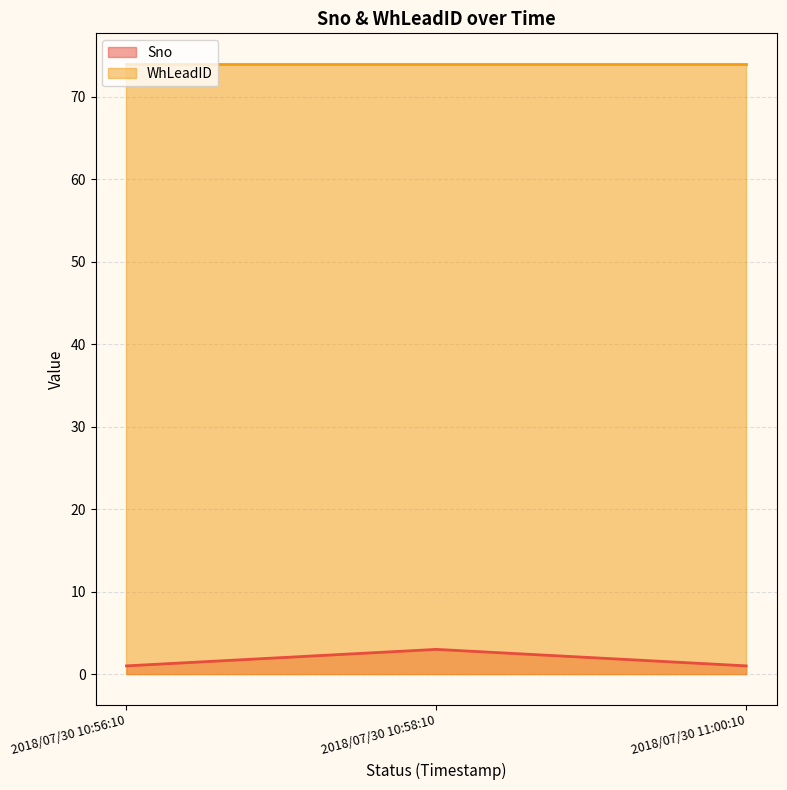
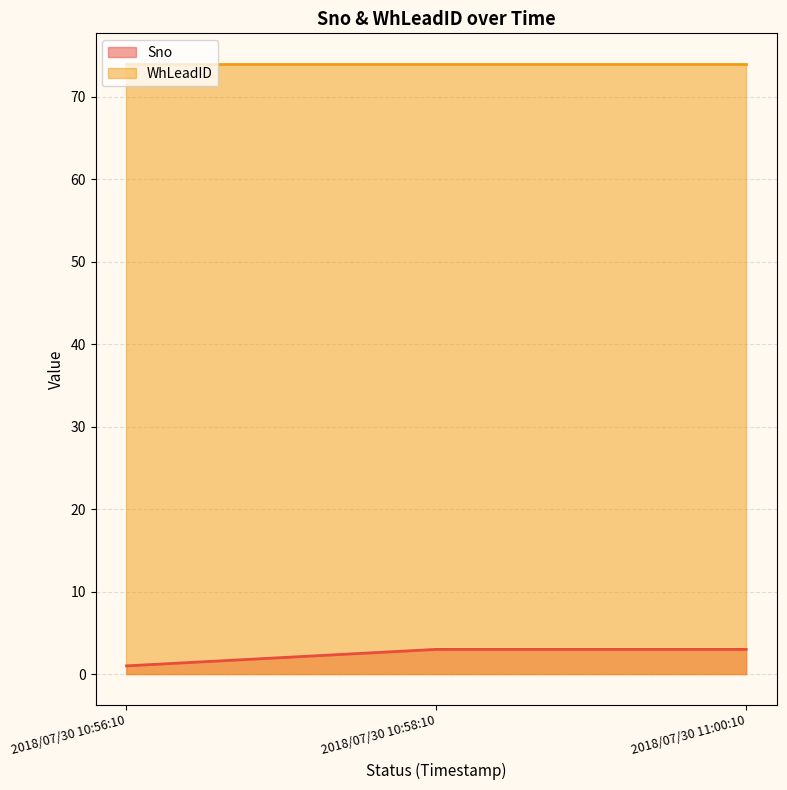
  {
    "Sno": {
      "2018/07/30 10:56:10": 1,
      "2018/07/30 10:58:10": 3,
-     "2018/07/30 11:00:10": 1
+     "2018/07/30 11:00:10": 3
    },
    "WhLeadID": {
      "2018/07/30 10:58:10": 74,
      "2018/07/30 11:00:10": 74
    }
  }
